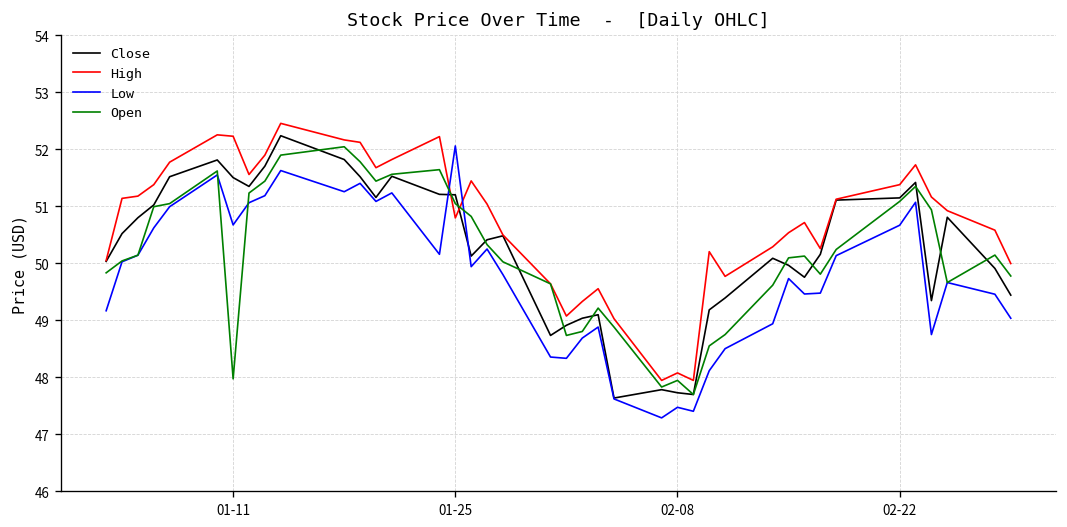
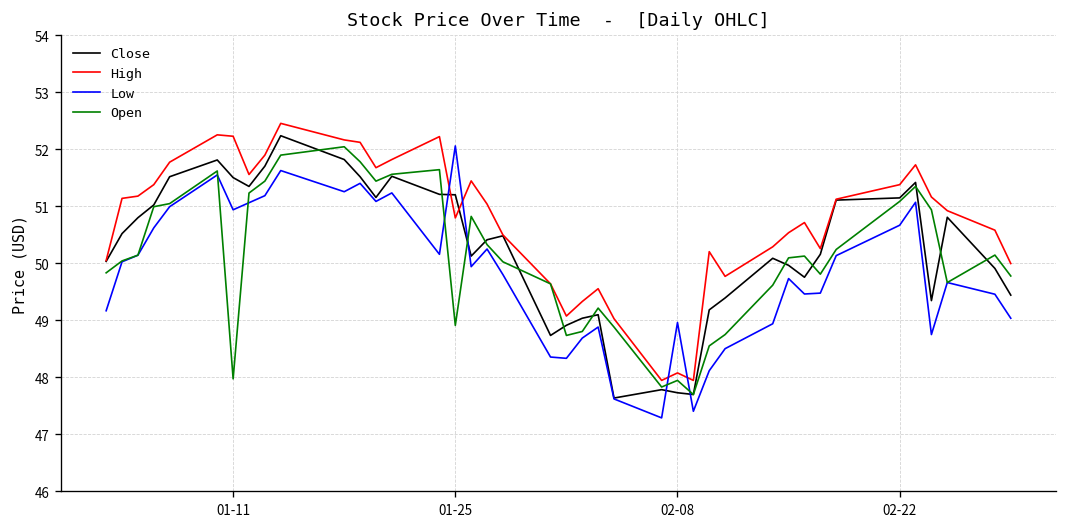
  {
    "Close": {
      "01-11": 51.5,
      "01-25": 51.2,
      "02-08": 47.7,
      "02-22": 51.1
    },
    "High": {
      "01-11": 52.2,
      "01-25": 50.8,
      "02-08": 48.1,
      "02-22": 51.4
    },
    "Low": {
-     "01-11": 50.7,
+     "01-11": 50.9,
      "01-25": 52.1,
-     "02-08": 47.5,
+     "02-08": 49.0,
      "02-22": 50.7
    },
    "Open": {
      "01-11": 48.0,
-     "01-25": 51.0,
+     "01-25": 48.9,
      "02-08": 47.9,
      "02-22": 51.1
    }
  }
